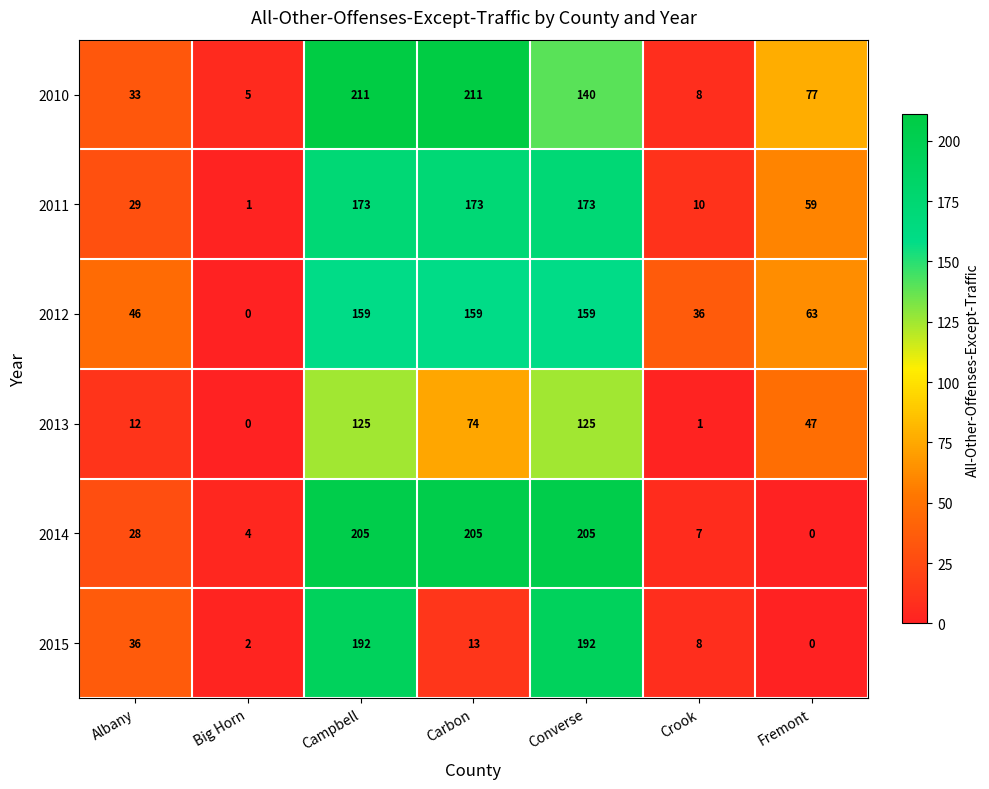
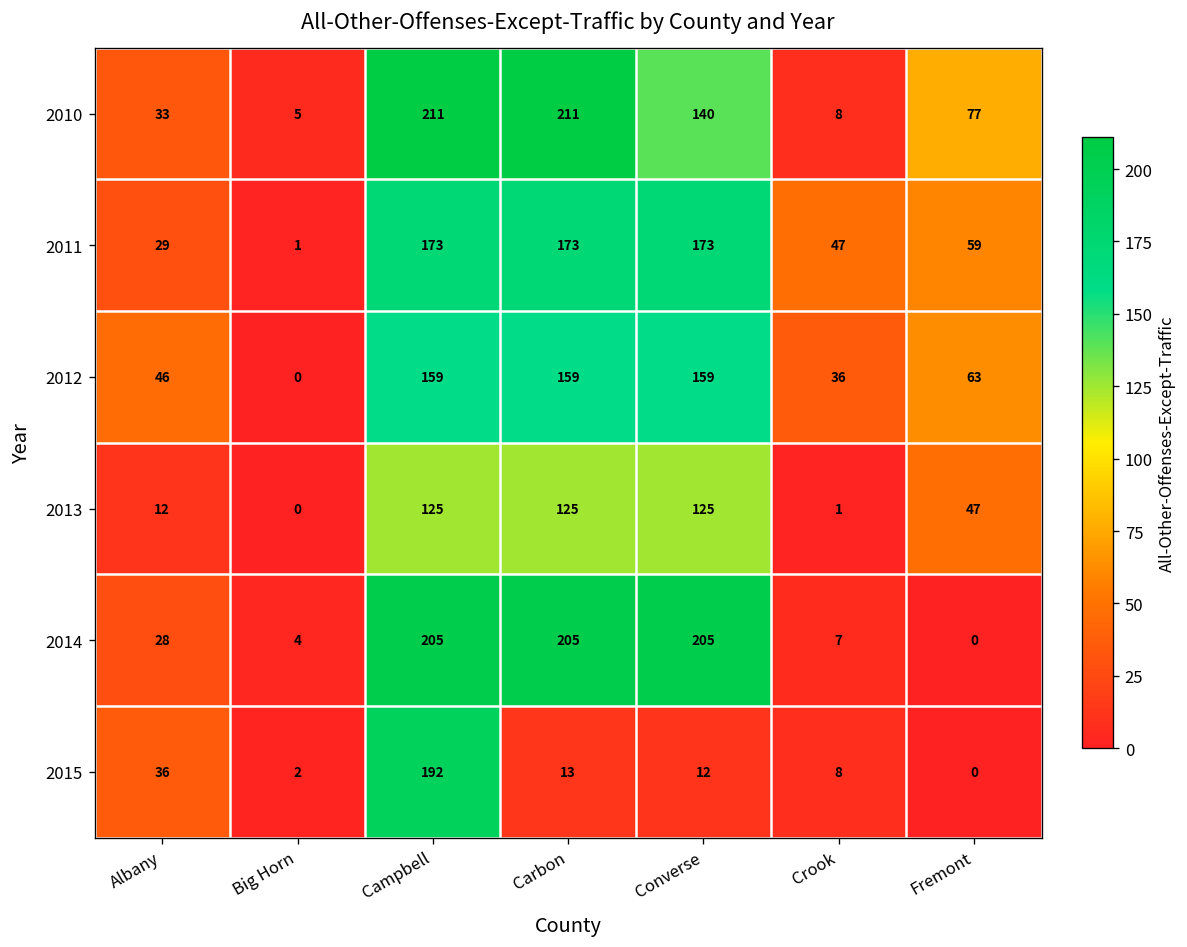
  {
    "2010": {
      "Albany": 33,
      "Big Horn": 5,
      "Campbell": 211,
      "Carbon": 211,
      "Converse": 140,
      "Crook": 8,
      "Fremont": 77
    },
    "2011": {
      "Albany": 29,
      "Big Horn": 1,
      "Campbell": 173,
      "Carbon": 173,
      "Converse": 173,
-     "Crook": 10,
+     "Crook": 47,
      "Fremont": 59
    },
    "2012": {
      "Albany": 46,
      "Big Horn": 0,
      "Campbell": 159,
      "Carbon": 159,
      "Converse": 159,
      "Crook": 36,
      "Fremont": 63
    },
    "2013": {
      "Albany": 12,
      "Big Horn": 0,
      "Campbell": 125,
-     "Carbon": 74,
+     "Carbon": 125,
      "Converse": 125,
      "Crook": 1,
      "Fremont": 47
    },
    "2014": {
      "Albany": 28,
      "Big Horn": 4,
      "Campbell": 205,
      "Carbon": 205,
      "Converse": 205,
      "Crook": 7,
      "Fremont": 0
    },
    "2015": {
      "Albany": 36,
      "Big Horn": 2,
      "Campbell": 192,
      "Carbon": 13,
-     "Converse": 192,
+     "Converse": 12,
      "Crook": 8,
      "Fremont": 0
    }
  }
